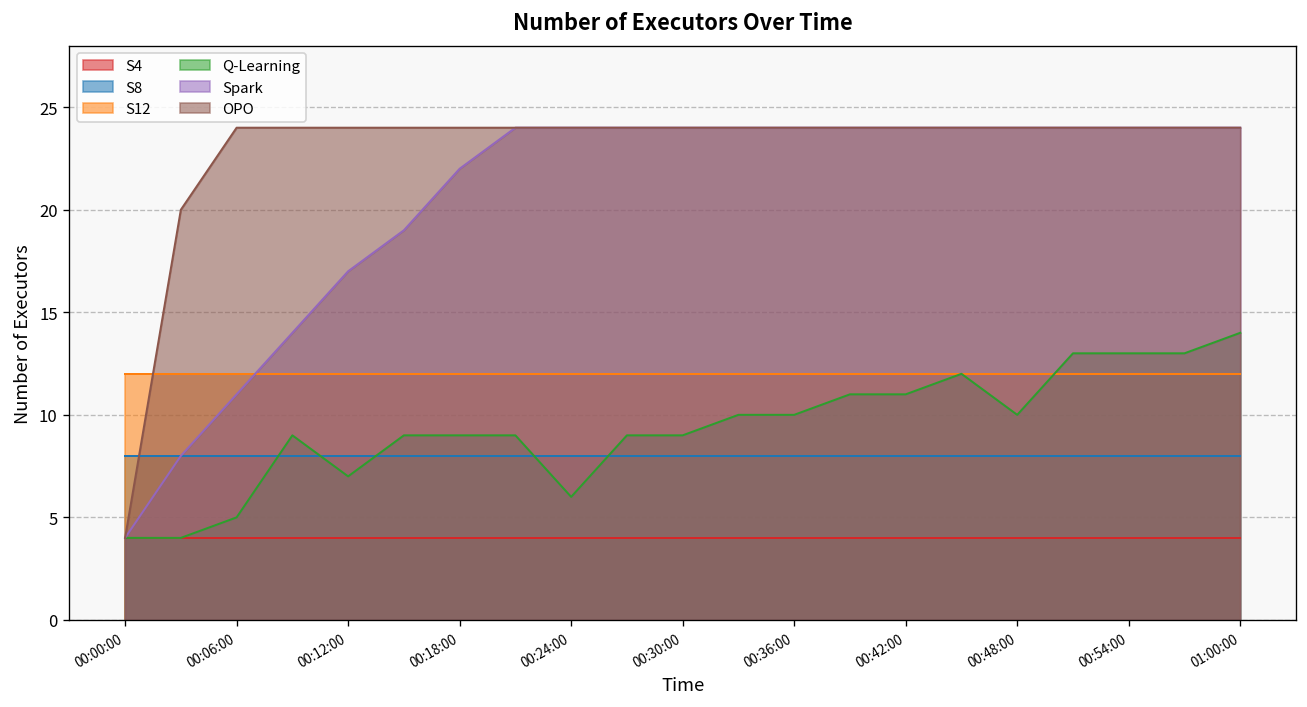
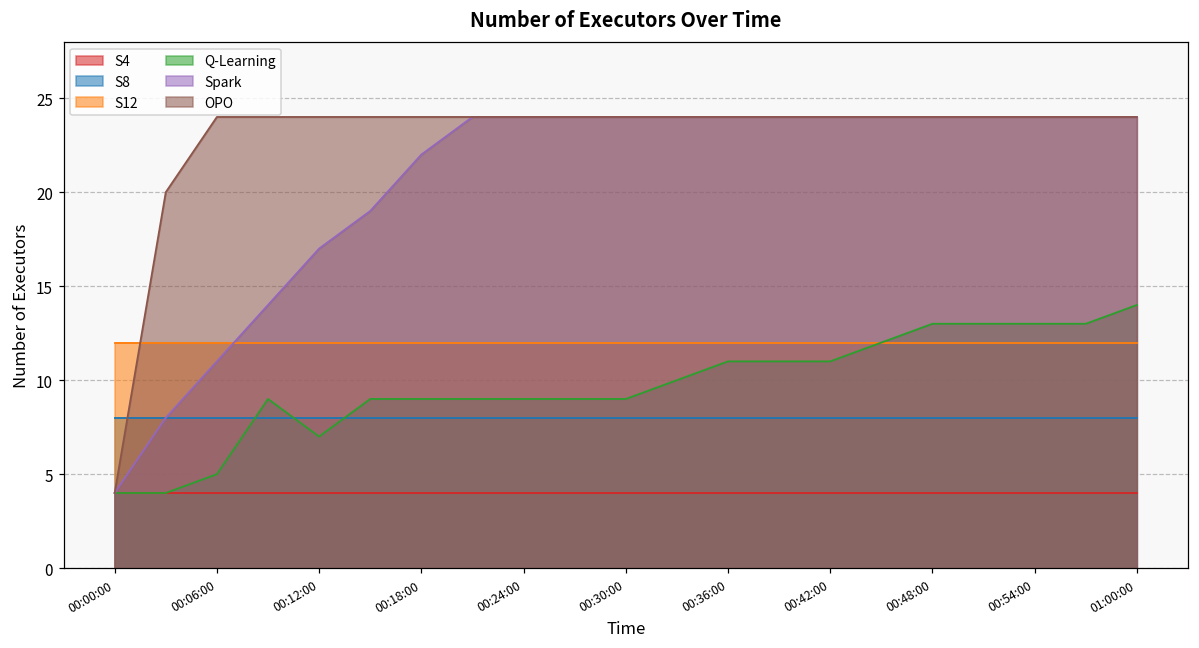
  {
    "S4": {
      "00:06:00": 4,
      "00:12:00": 4,
      "00:18:00": 4,
      "00:24:00": 4,
      "00:30:00": 4,
      "00:36:00": 4,
      "00:42:00": 4,
      "00:48:00": 4,
      "00:54:00": 4,
      "01:00:00": 4
    },
    "S8": {
      "00:00:00": 8,
      "00:06:00": 8,
      "00:12:00": 8,
      "00:18:00": 8,
      "00:24:00": 8,
      "00:30:00": 8,
      "00:36:00": 8,
      "00:42:00": 8,
      "00:48:00": 8,
      "00:54:00": 8,
      "01:00:00": 8
    },
    "S12": {
      "00:00:00": 12,
      "00:06:00": 12,
      "00:12:00": 12,
      "00:18:00": 12,
      "00:24:00": 12,
      "00:30:00": 12,
      "00:36:00": 12,
      "00:42:00": 12,
      "00:48:00": 12,
      "00:54:00": 12,
      "01:00:00": 12
    },
    "Q-Learning": {
      "00:06:00": 5,
      "00:12:00": 7,
      "00:18:00": 9,
-     "00:24:00": 6,
+     "00:24:00": 9,
      "00:30:00": 9,
-     "00:36:00": 10,
+     "00:36:00": 11,
      "00:42:00": 11,
-     "00:48:00": 10,
+     "00:48:00": 13,
      "00:54:00": 13,
      "01:00:00": 14
    },
    "Spark": {
      "00:06:00": 11,
      "00:12:00": 17,
      "00:18:00": 22
    },
    "OPO": {
      "00:06:00": 24,
      "00:12:00": 24,
      "00:18:00": 24
    }
  }
